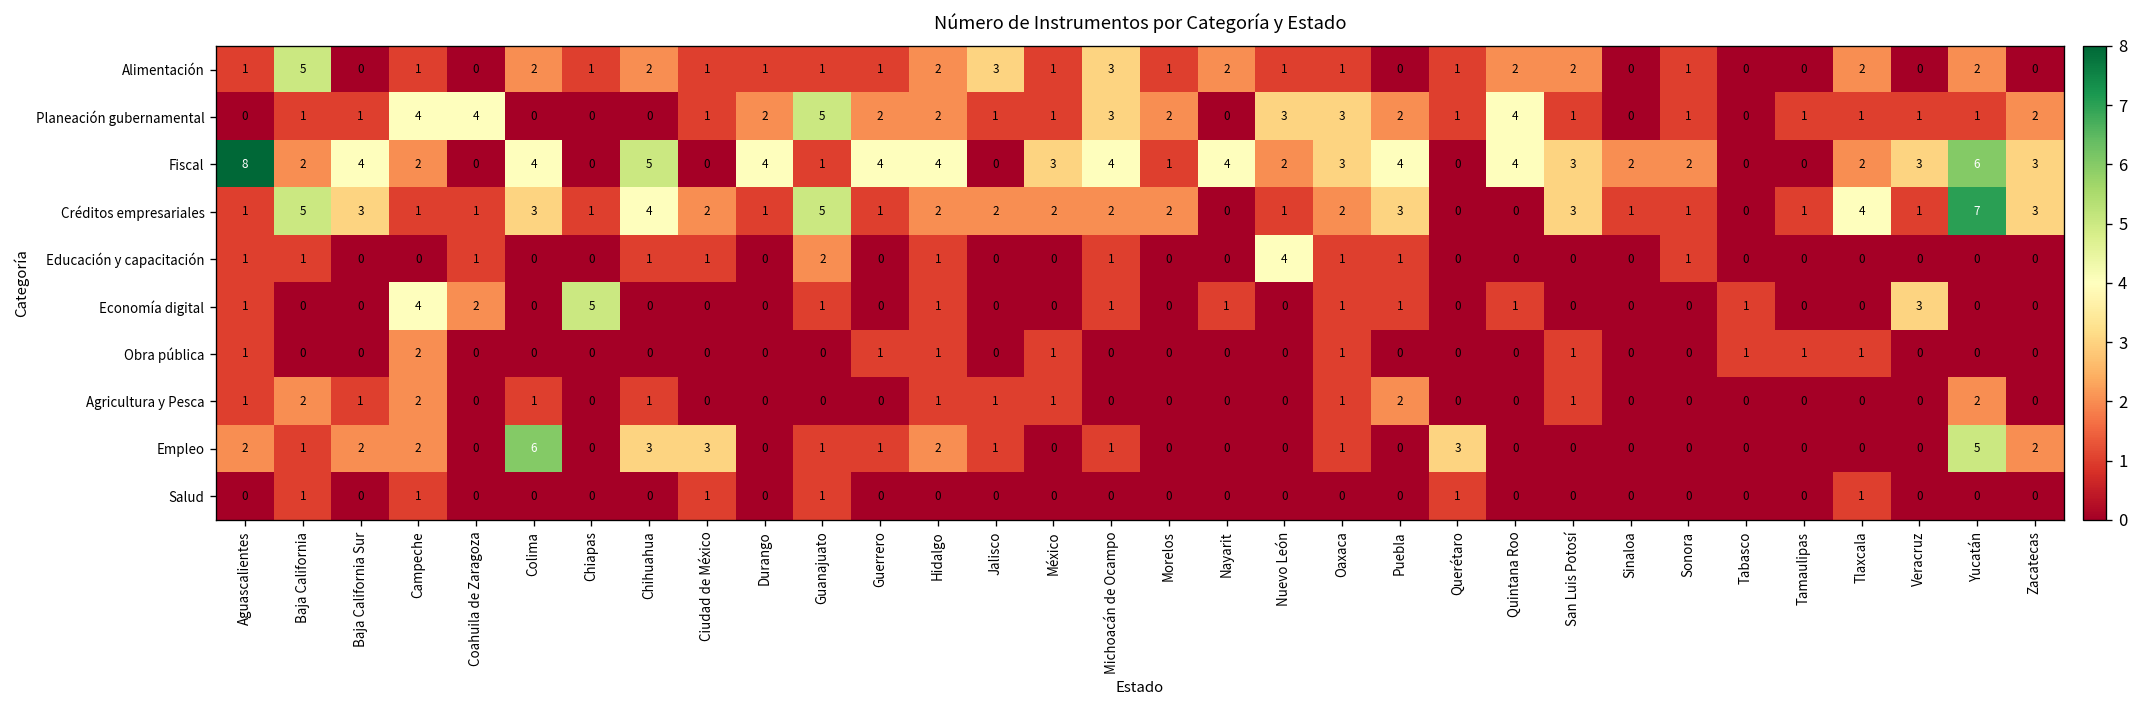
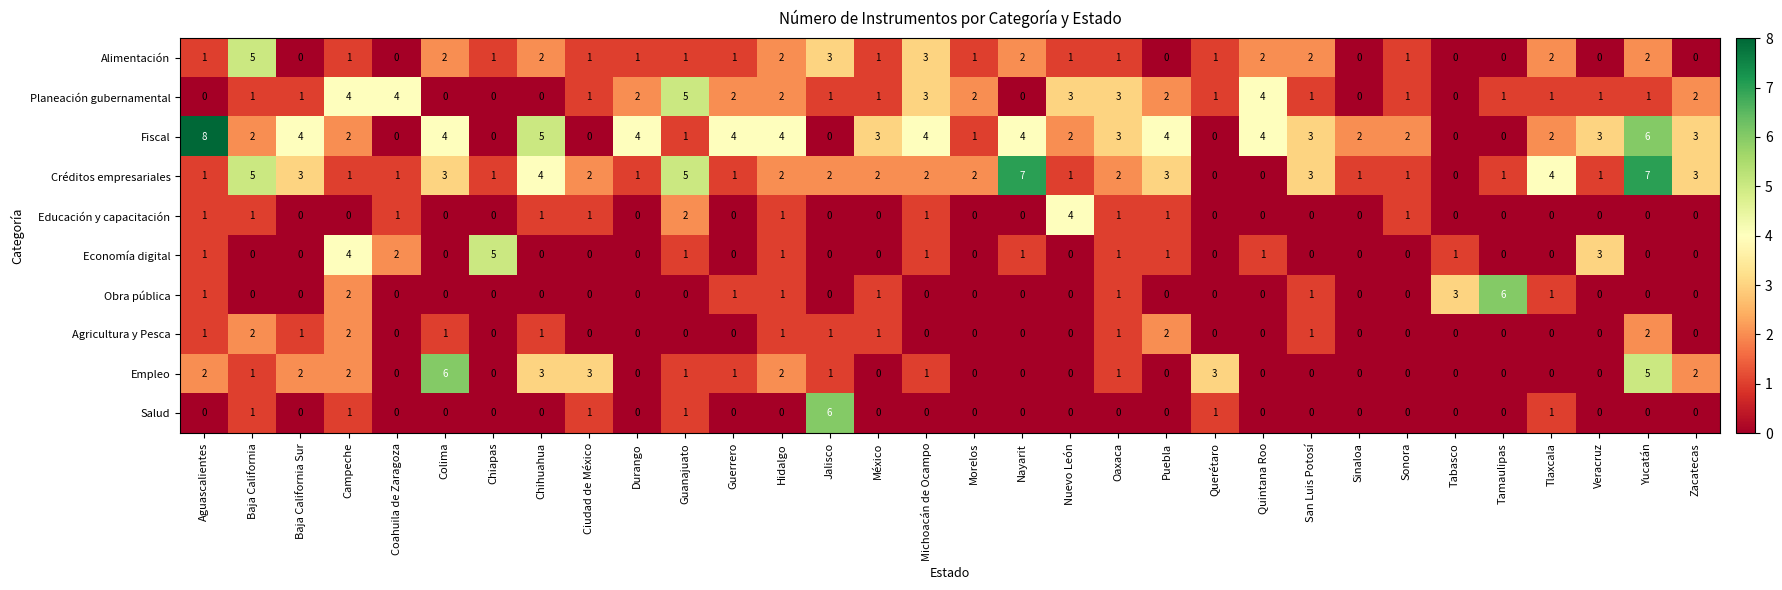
  {
    "Créditos empresariales": {
      "Aguascalientes": 1,
      "Baja California": 5,
      "Baja California Sur": 3,
      "Campeche": 1,
      "Coahuila de Zaragoza": 1,
      "Colima": 3,
      "Chiapas": 1,
      "Chihuahua": 4,
      "Ciudad de México": 2,
      "Durango": 1,
      "Guanajuato": 5,
      "Guerrero": 1,
      "Hidalgo": 2,
      "Jalisco": 2,
      "México": 2,
      "Michoacán de Ocampo": 2,
      "Morelos": 2,
-     "Nayarit": 0,
+     "Nayarit": 7,
      "Nuevo León": 1,
      "Oaxaca": 2,
      "Puebla": 3,
      "Querétaro": 0,
      "Quintana Roo": 0,
      "San Luis Potosí": 3,
      "Sinaloa": 1,
      "Sonora": 1,
      "Tabasco": 0,
      "Tamaulipas": 1,
      "Tlaxcala": 4,
      "Veracruz": 1,
      "Yucatán": 7,
      "Zacatecas": 3
    },
    "Obra pública": {
      "Aguascalientes": 1,
      "Baja California": 0,
      "Baja California Sur": 0,
      "Campeche": 2,
      "Coahuila de Zaragoza": 0,
      "Colima": 0,
      "Chiapas": 0,
      "Chihuahua": 0,
      "Ciudad de México": 0,
      "Durango": 0,
      "Guanajuato": 0,
      "Guerrero": 1,
      "Hidalgo": 1,
      "Jalisco": 0,
      "México": 1,
      "Michoacán de Ocampo": 0,
      "Morelos": 0,
      "Nayarit": 0,
      "Nuevo León": 0,
      "Oaxaca": 1,
      "Puebla": 0,
      "Querétaro": 0,
      "Quintana Roo": 0,
      "San Luis Potosí": 1,
      "Sinaloa": 0,
      "Sonora": 0,
-     "Tabasco": 1,
-     "Tamaulipas": 1,
+     "Tabasco": 3,
+     "Tamaulipas": 6,
      "Tlaxcala": 1,
      "Veracruz": 0,
      "Yucatán": 0,
      "Zacatecas": 0
    },
    "Salud": {
      "Aguascalientes": 0,
      "Baja California": 1,
      "Baja California Sur": 0,
      "Campeche": 1,
      "Coahuila de Zaragoza": 0,
      "Colima": 0,
      "Chiapas": 0,
      "Chihuahua": 0,
      "Ciudad de México": 1,
      "Durango": 0,
      "Guanajuato": 1,
      "Guerrero": 0,
      "Hidalgo": 0,
-     "Jalisco": 0,
+     "Jalisco": 6,
      "México": 0,
      "Michoacán de Ocampo": 0,
      "Morelos": 0,
      "Nayarit": 0,
      "Nuevo León": 0,
      "Oaxaca": 0,
      "Puebla": 0,
      "Querétaro": 1,
      "Quintana Roo": 0,
      "San Luis Potosí": 0,
      "Sinaloa": 0,
      "Sonora": 0,
      "Tabasco": 0,
      "Tamaulipas": 0,
      "Tlaxcala": 1,
      "Veracruz": 0,
      "Yucatán": 0,
      "Zacatecas": 0
    }
  }
